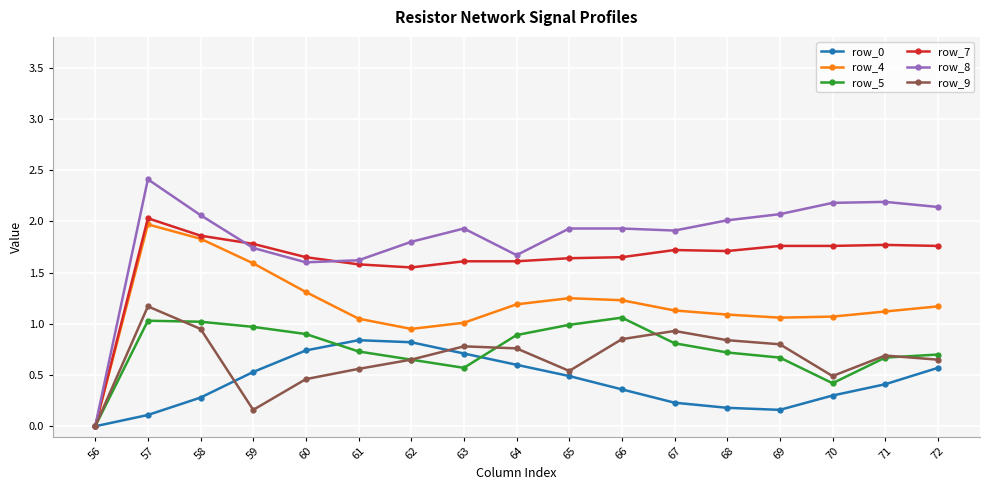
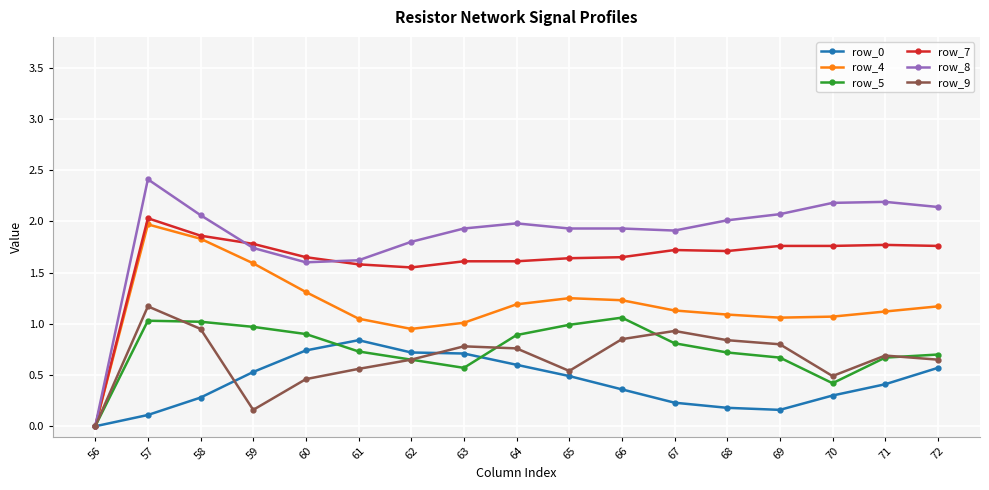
  {
    "row_0": {
      "57": 0.11,
      "58": 0.28,
      "59": 0.53,
      "60": 0.74,
      "61": 0.84,
-     "62": 0.82,
+     "62": 0.72,
      "63": 0.71,
      "64": 0.60,
      "65": 0.49,
      "66": 0.36,
      "67": 0.23,
      "68": 0.18,
      "69": 0.16,
      "70": 0.30,
      "71": 0.41,
      "72": 0.57
    },
    "row_4": {
      "57": 1.97,
      "58": 1.83,
      "59": 1.59,
      "60": 1.31,
      "61": 1.05,
      "62": 0.95,
      "63": 1.01,
      "64": 1.19,
      "65": 1.25,
      "66": 1.23,
      "67": 1.13,
      "68": 1.09,
      "69": 1.06,
      "70": 1.07,
      "71": 1.12,
      "72": 1.17
    },
    "row_5": {
      "57": 1.03,
      "58": 1.02,
      "59": 0.97,
      "60": 0.90,
      "61": 0.73,
      "63": 0.57,
      "64": 0.89,
      "65": 0.99,
      "66": 1.06,
      "67": 0.81,
      "68": 0.72,
      "69": 0.67,
      "70": 0.42,
      "72": 0.70
    },
    "row_7": {
      "57": 2.03,
      "58": 1.86,
      "59": 1.78,
      "60": 1.65,
      "61": 1.58,
      "62": 1.55,
      "63": 1.61,
      "64": 1.61,
      "65": 1.64,
      "66": 1.65,
      "67": 1.72,
      "68": 1.71,
      "69": 1.76,
      "70": 1.76,
      "71": 1.77,
      "72": 1.76
    },
    "row_8": {
      "57": 2.41,
      "58": 2.06,
      "59": 1.74,
      "60": 1.60,
      "61": 1.62,
      "62": 1.80,
      "63": 1.93,
-     "64": 1.67,
+     "64": 1.98,
      "65": 1.93,
      "66": 1.93,
      "67": 1.91,
      "68": 2.01,
      "69": 2.07,
      "70": 2.18,
      "71": 2.19,
      "72": 2.14
    },
    "row_9": {
      "57": 1.17,
      "58": 0.95,
      "59": 0.16,
      "60": 0.46,
      "61": 0.56,
      "63": 0.78,
      "64": 0.76,
      "65": 0.54,
      "66": 0.85,
      "67": 0.93,
      "68": 0.84,
      "69": 0.80,
      "70": 0.49,
      "72": 0.65
    }
  }
